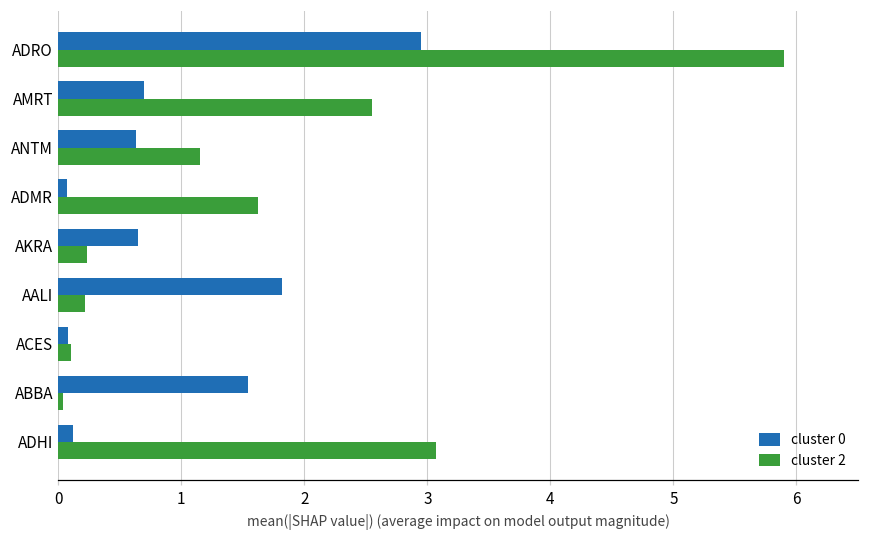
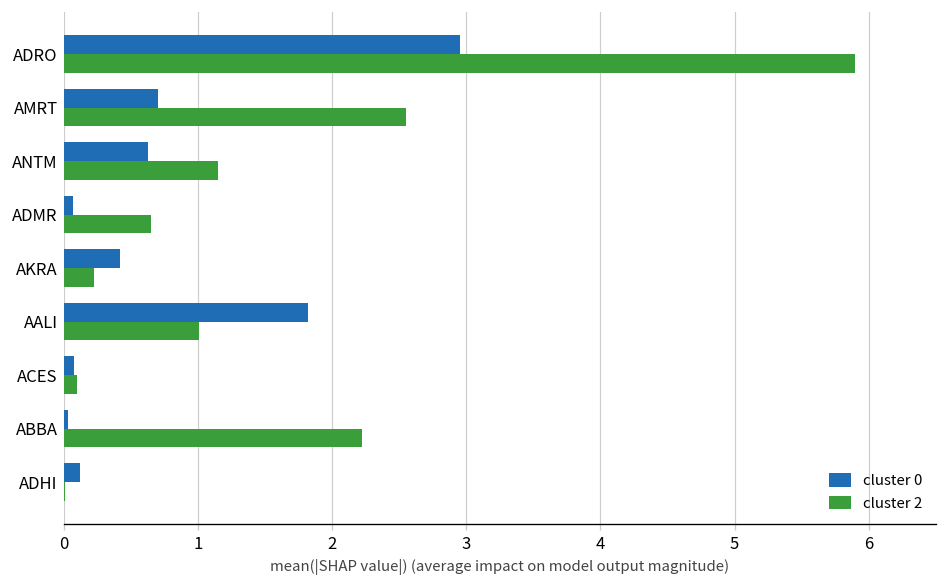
  {
    "cluster 0": {
      "ADRO": 2.95,
      "AMRT": 0.70,
      "ANTM": 0.63,
      "ADMR": 0.07,
-     "AKRA": 0.65,
+     "AKRA": 0.42,
      "AALI": 1.82,
      "ACES": 0.08,
-     "ABBA": 1.54,
+     "ABBA": 0.03,
      "ADHI": 0.12
    },
    "cluster 2": {
      "ADRO": 5.90,
      "AMRT": 2.55,
      "ANTM": 1.15,
-     "ADMR": 1.62,
+     "ADMR": 0.65,
      "AKRA": 0.23,
-     "AALI": 0.22,
+     "AALI": 1.01,
      "ACES": 0.10,
-     "ABBA": 0.04,
-     "ADHI": 3.07
+     "ABBA": 2.22,
+     "ADHI": 0.01
    }
  }
